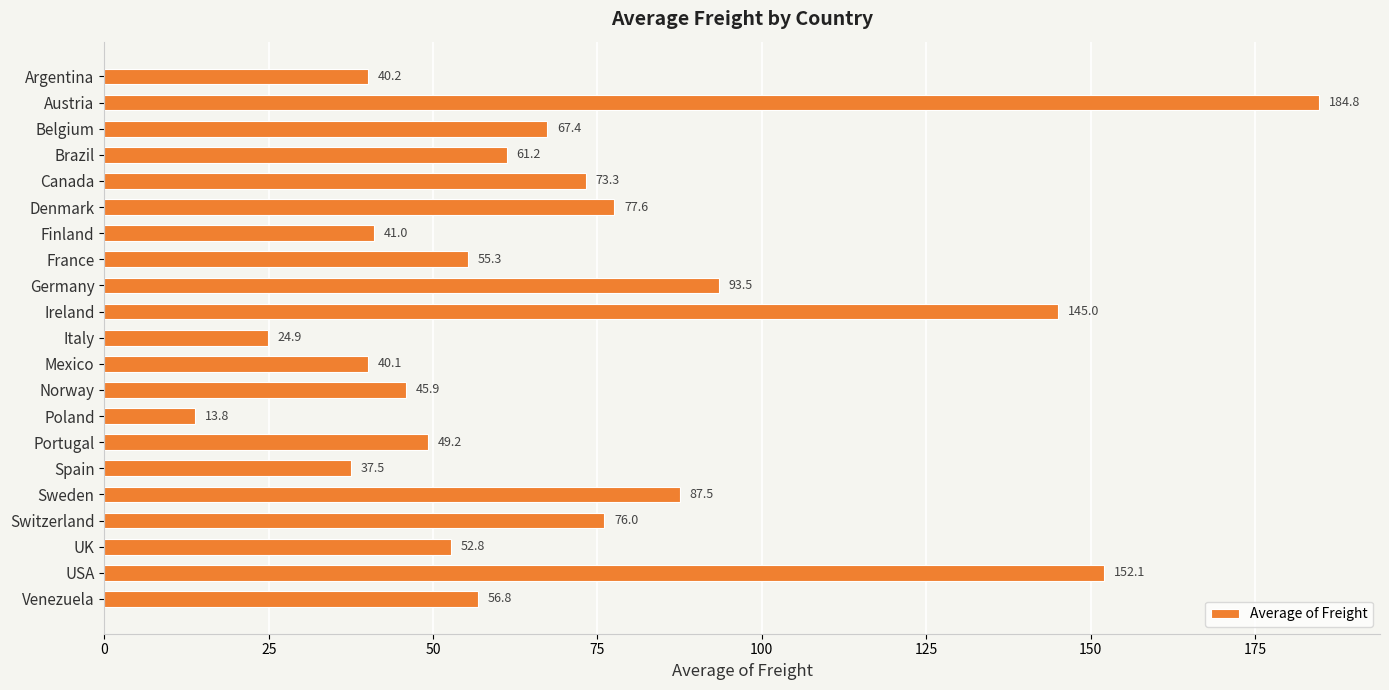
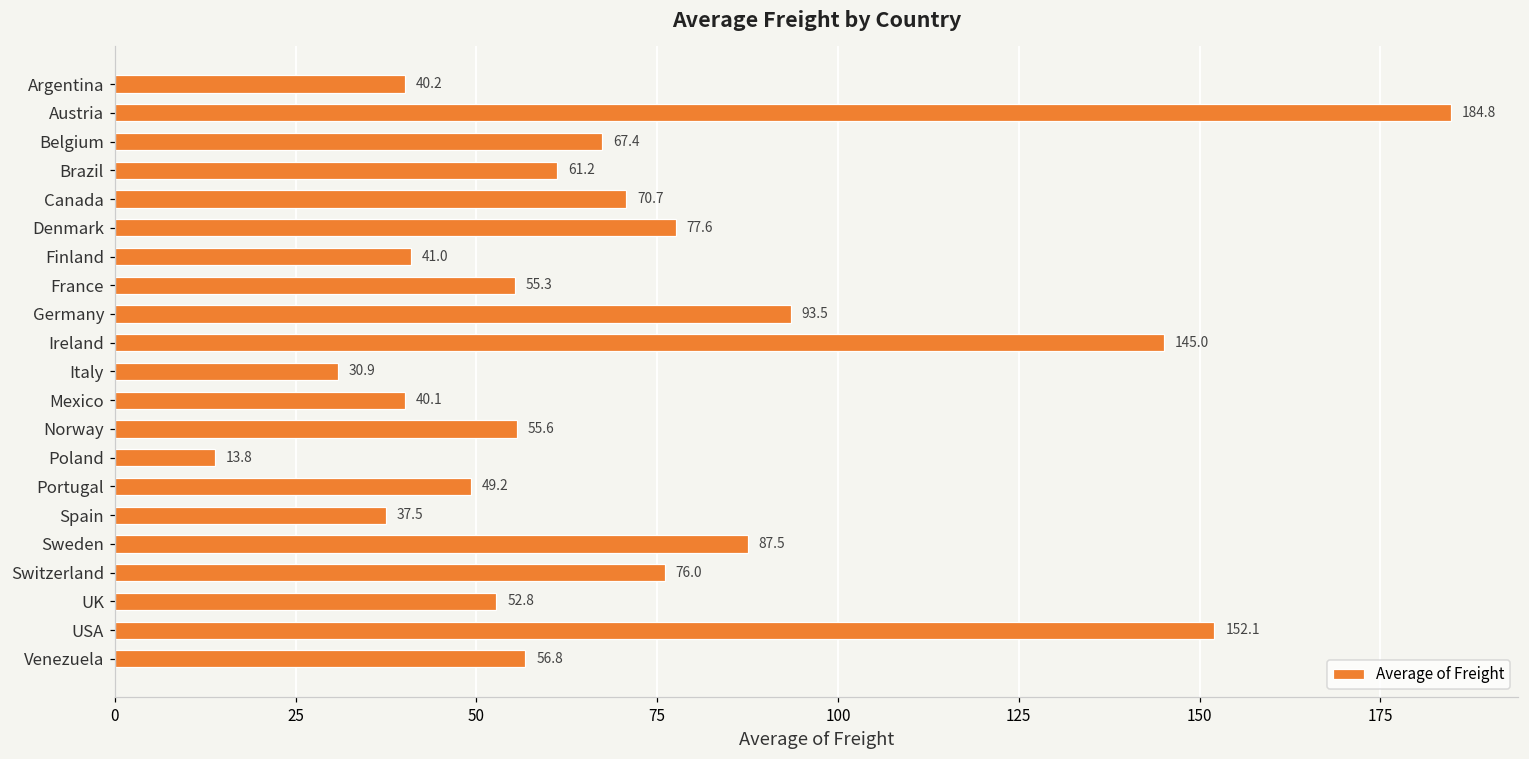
  {
    "Argentina": 40.2,
    "Austria": 184.8,
    "Belgium": 67.4,
    "Brazil": 61.2,
-   "Canada": 73.3,
+   "Canada": 70.7,
    "Denmark": 77.6,
    "Finland": 41.0,
    "France": 55.3,
    "Germany": 93.5,
    "Ireland": 145.0,
-   "Italy": 24.9,
+   "Italy": 30.9,
    "Mexico": 40.1,
-   "Norway": 45.9,
+   "Norway": 55.6,
    "Poland": 13.8,
    "Portugal": 49.2,
    "Spain": 37.5,
    "Sweden": 87.5,
    "Switzerland": 76.0,
    "UK": 52.8,
    "USA": 152.1,
    "Venezuela": 56.8
  }
